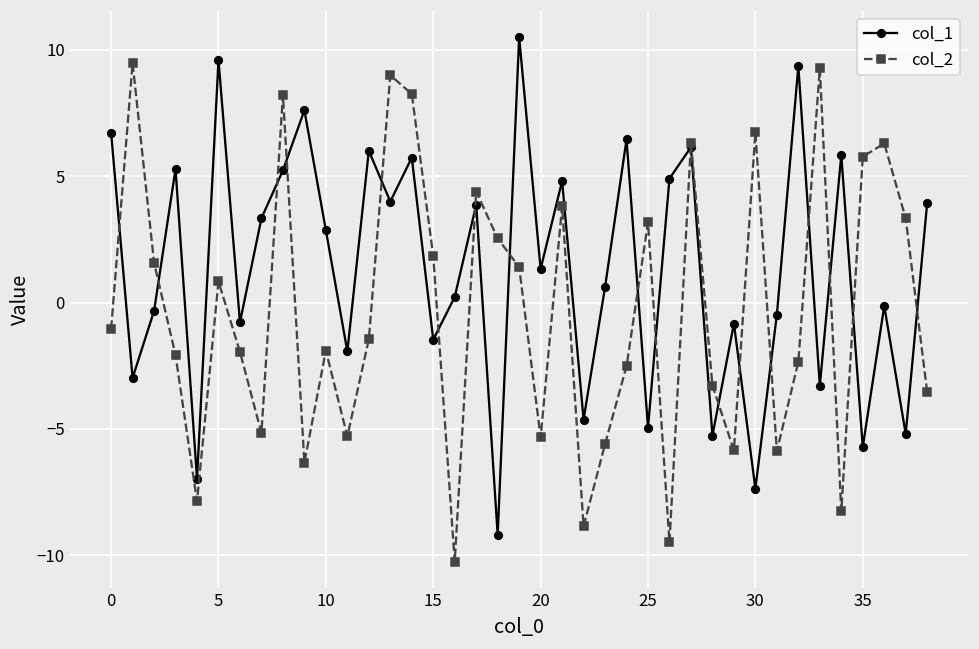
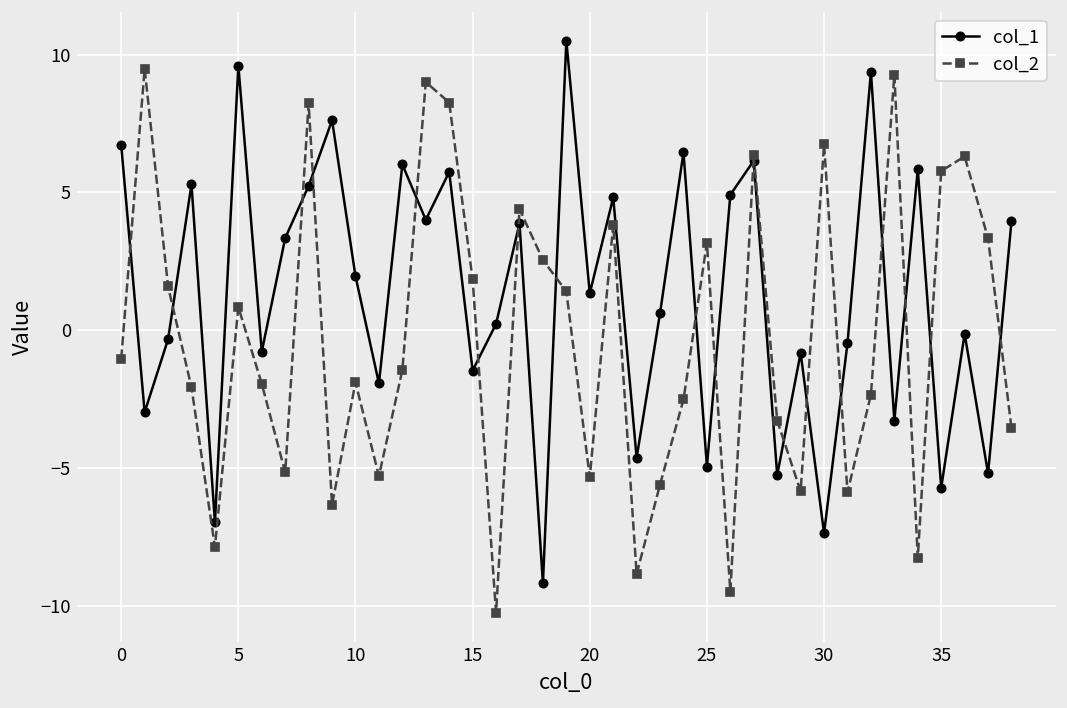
  {
    "col_1": {
      "0": 6.7,
      "5": 9.6,
-     "10": 2.9,
+     "10": 2.0,
      "15": -1.5,
      "20": 1.3,
      "25": -4.9,
      "30": -7.4,
      "35": -5.7
    },
    "col_2": {
      "0": -1.0,
      "5": 0.8,
      "10": -1.9,
      "15": 1.8,
      "20": -5.3,
      "25": 3.2,
      "30": 6.7,
      "35": 5.8
    }
  }
